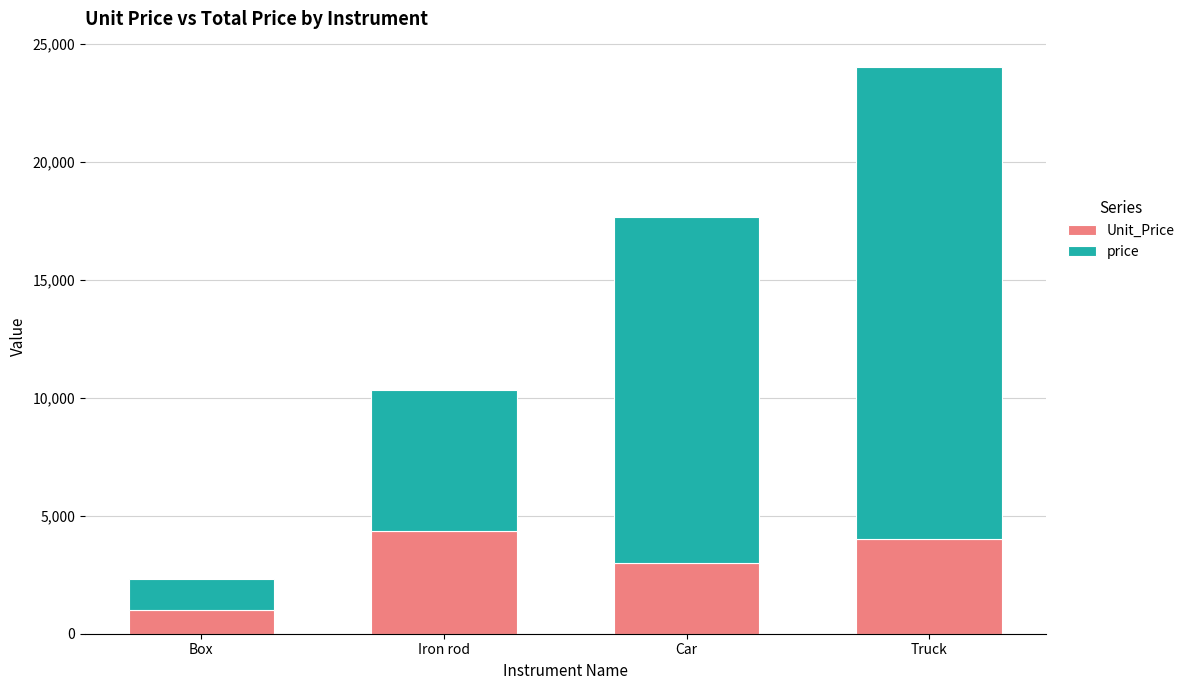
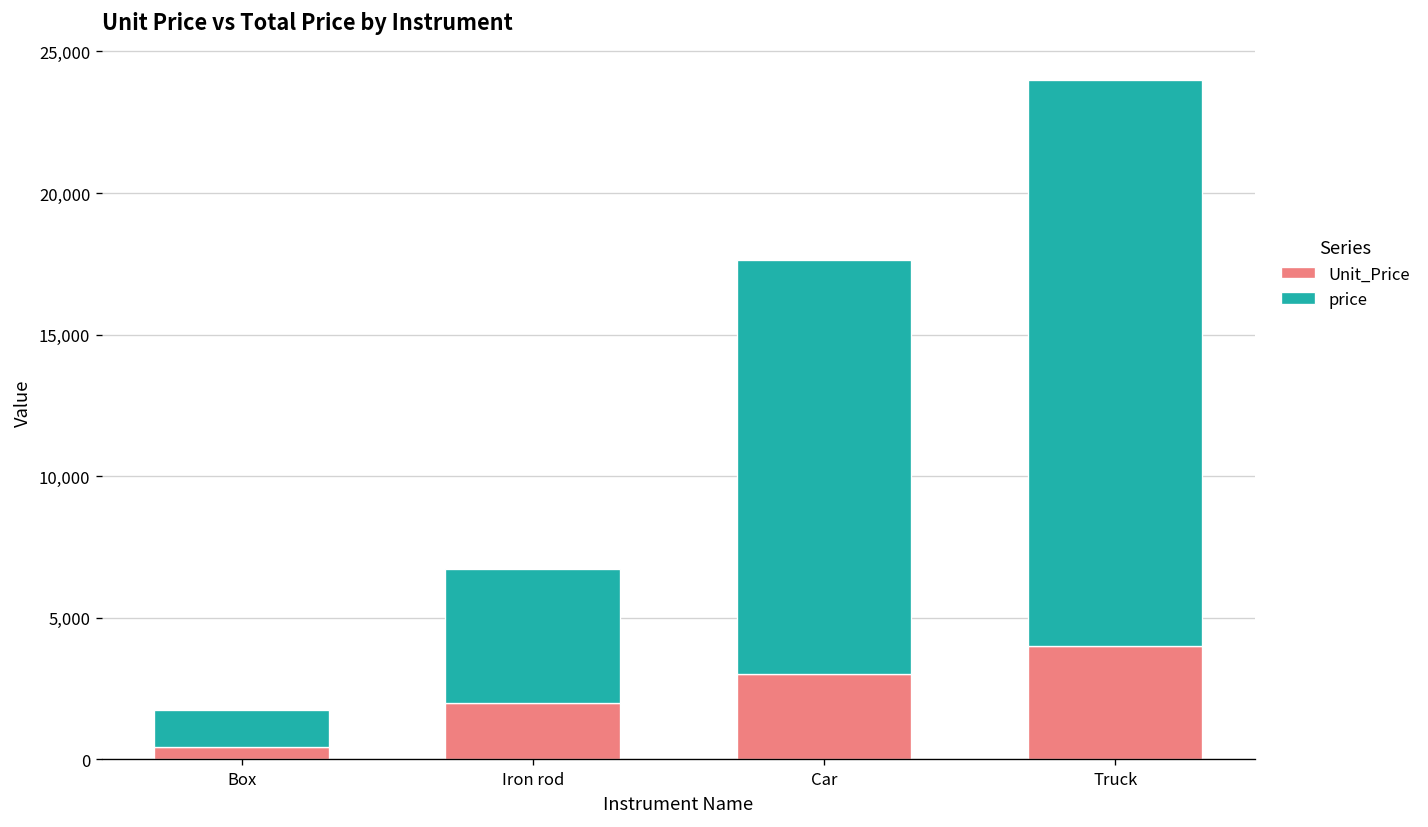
  {
    "Unit_Price": {
-     "Box": "1,000",
-     "Iron rod": "4,300",
+     "Box": "400",
+     "Iron rod": "2,000",
      "Car": "3,000",
      "Truck": "4,000"
    },
    "price": {
      "Box": "1,300",
-     "Iron rod": "6,000",
+     "Iron rod": "4,700",
      "Car": "14,600",
      "Truck": "20,000"
    }
  }
